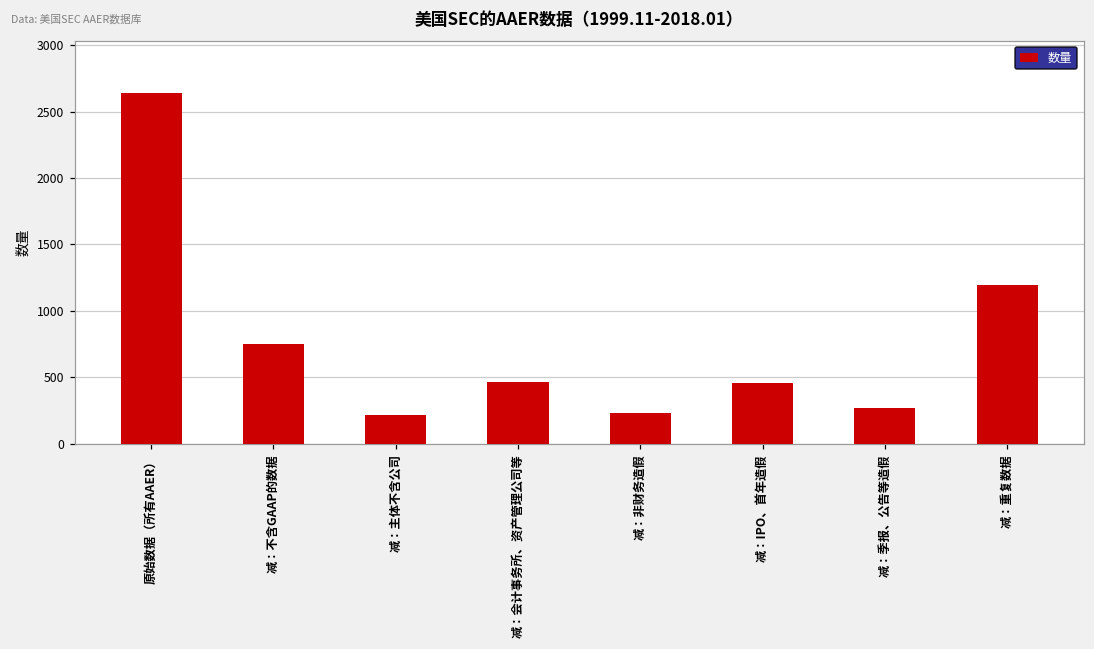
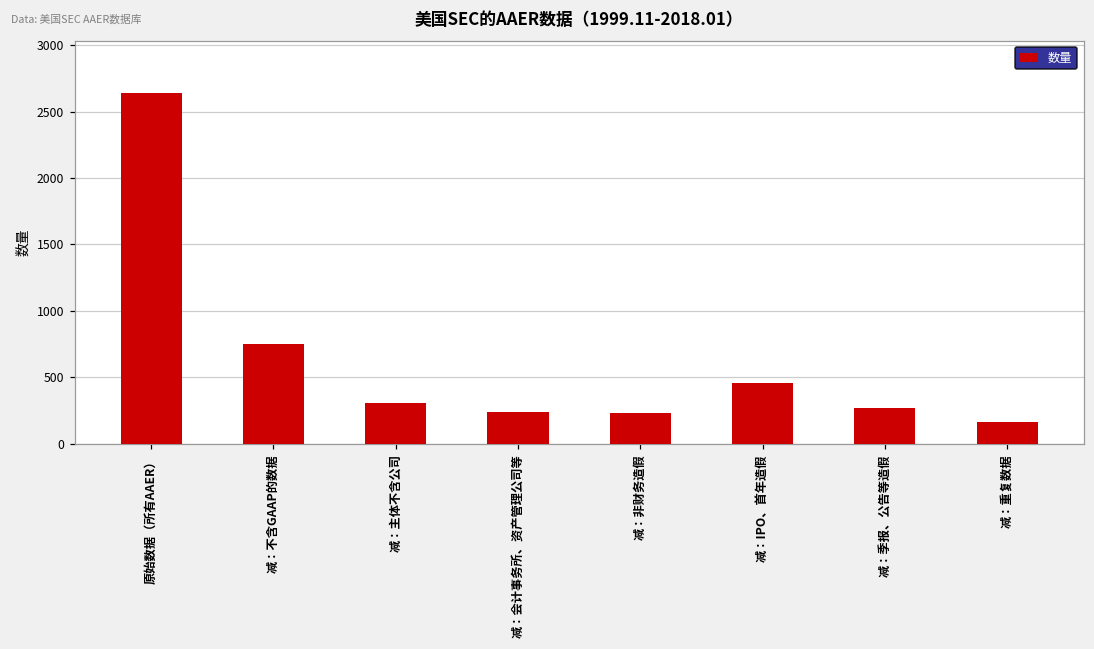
  {
    "原始数据（所有AAER）": 2640,
    "减：不含GAAP的数据": 750,
-   "减：主体不含公司": 220,
-   "减：会计事务所、资产管理公司等": 470,
+   "减：主体不含公司": 310,
+   "减：会计事务所、资产管理公司等": 240,
    "减：非财务造假": 230,
    "减：IPO、首年造假": 460,
    "减：季报、公告等造假": 270,
-   "减：重复数据": 1200
+   "减：重复数据": 170
  }
